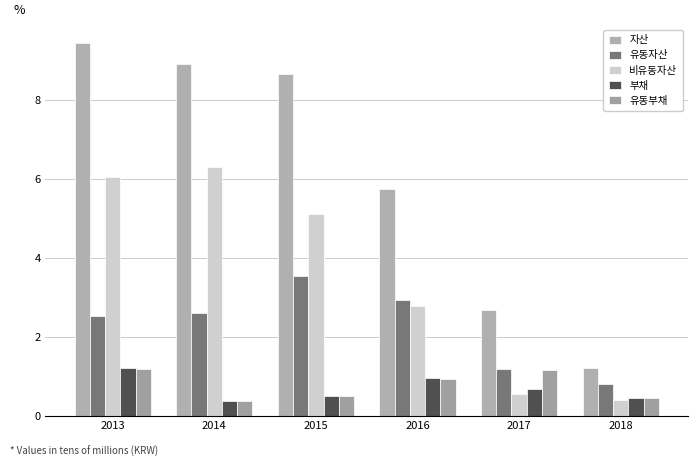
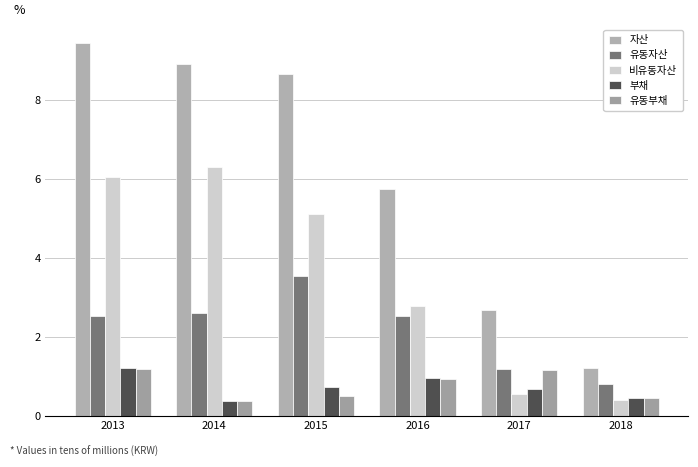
  {
    "유동자산": {
      "2013": 2.5,
      "2014": 2.6,
      "2015": 3.5,
-     "2016": 2.9,
+     "2016": 2.5,
      "2017": 1.2,
      "2018": 0.8
    },
    "부채": {
      "2013": 1.2,
      "2014": 0.4,
-     "2015": 0.5,
+     "2015": 0.7,
      "2016": 1.0,
      "2017": 0.7,
      "2018": 0.5
    }
  }
